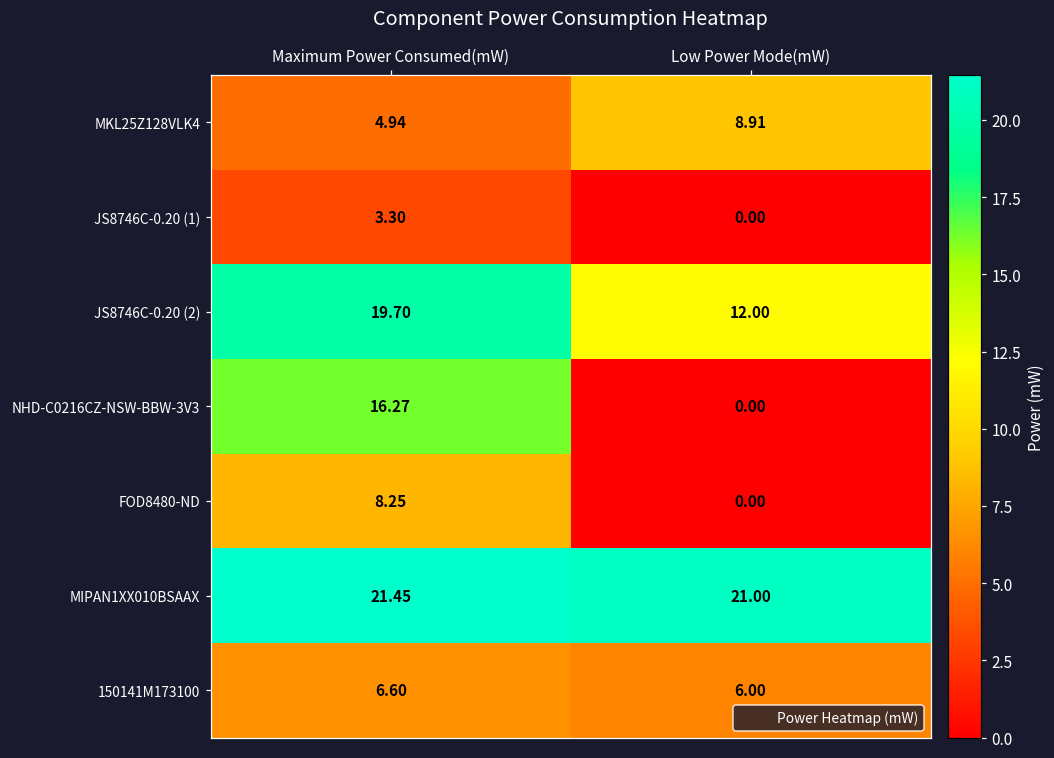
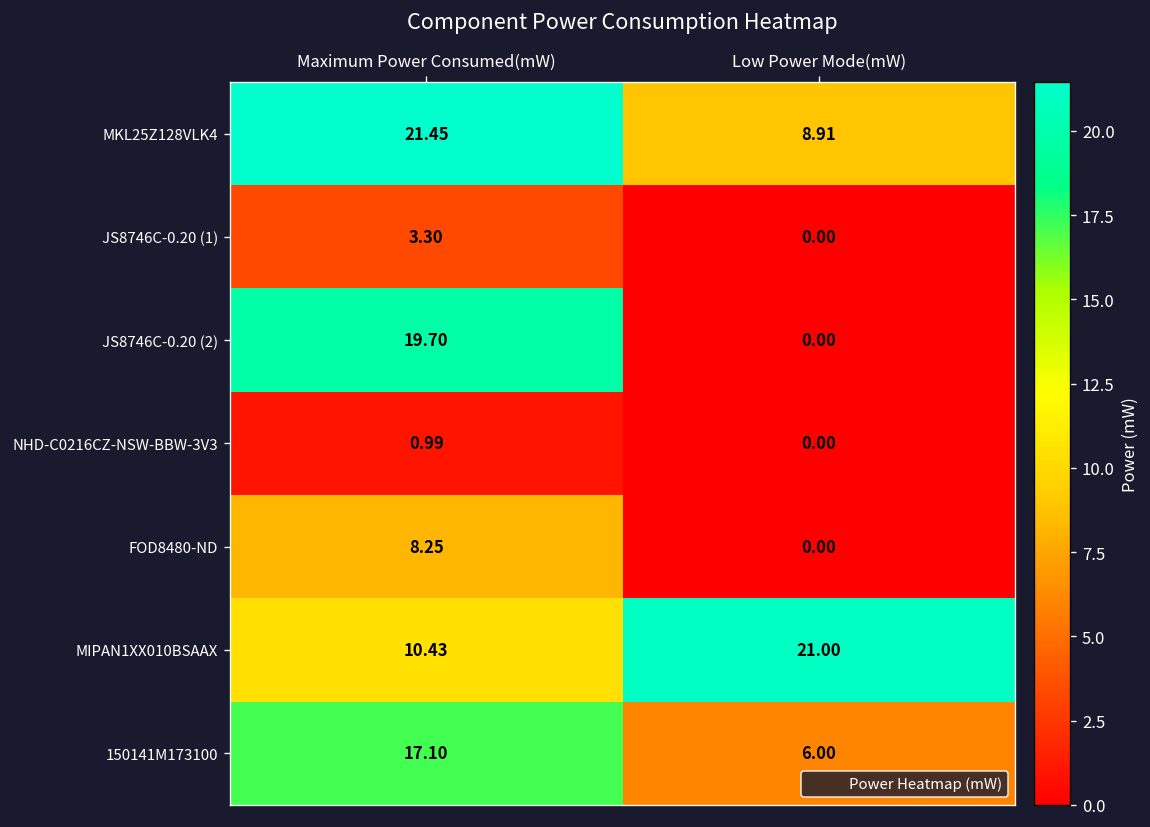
  {
    "MKL25Z128VLK4": {
-     "Maximum Power Consumed(mW)": 4.94,
+     "Maximum Power Consumed(mW)": 21.45,
      "Low Power Mode(mW)": 8.91
    },
    "JS8746C-0.20 (1)": {
      "Maximum Power Consumed(mW)": 3.30,
      "Low Power Mode(mW)": 0.00
    },
    "JS8746C-0.20 (2)": {
      "Maximum Power Consumed(mW)": 19.70,
-     "Low Power Mode(mW)": 12.00
+     "Low Power Mode(mW)": 0.00
    },
    "NHD-C0216CZ-NSW-BBW-3V3": {
-     "Maximum Power Consumed(mW)": 16.27,
+     "Maximum Power Consumed(mW)": 0.99,
      "Low Power Mode(mW)": 0.00
    },
    "FOD8480-ND": {
      "Maximum Power Consumed(mW)": 8.25,
      "Low Power Mode(mW)": 0.00
    },
    "MIPAN1XX010BSAAX": {
-     "Maximum Power Consumed(mW)": 21.45,
+     "Maximum Power Consumed(mW)": 10.43,
      "Low Power Mode(mW)": 21.00
    },
    "150141M173100": {
-     "Maximum Power Consumed(mW)": 6.60,
+     "Maximum Power Consumed(mW)": 17.10,
      "Low Power Mode(mW)": 6.00
    }
  }
